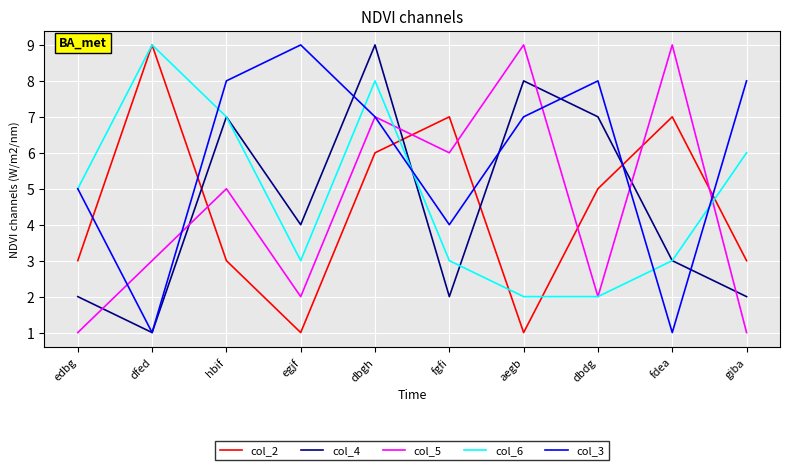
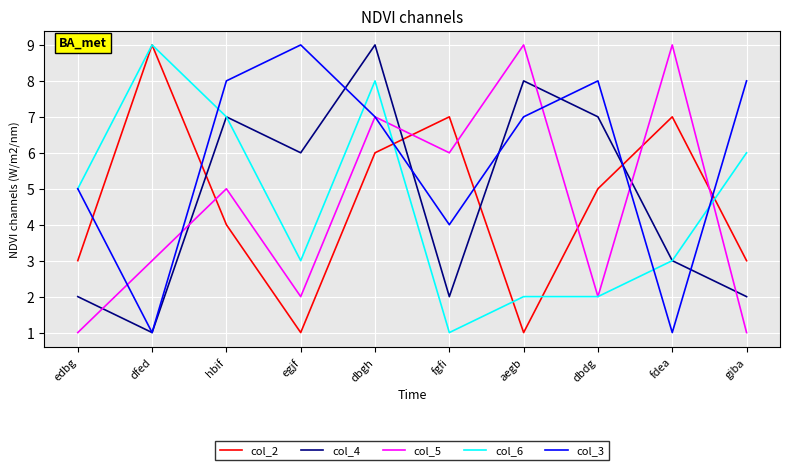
  {
    "col_2": {
      "edbg": 3,
-     "hbif": 3,
+     "hbif": 4,
      "egjf": 1,
      "dbgh": 6,
      "fgfi": 7,
      "aegb": 1,
      "dbdg": 5,
      "fdea": 7,
      "giba": 3
    },
    "col_4": {
      "edbg": 2,
-     "egjf": 4,
+     "egjf": 6,
      "dbgh": 9,
      "fgfi": 2,
      "aegb": 8,
      "dbdg": 7,
      "giba": 2
    },
    "col_5": {
      "edbg": 1,
      "dfed": 3,
      "hbif": 5,
      "egjf": 2,
      "fgfi": 6,
      "aegb": 9,
      "fdea": 9,
      "giba": 1
    },
    "col_6": {
      "egjf": 3,
      "dbgh": 8,
-     "fgfi": 3,
+     "fgfi": 1,
      "aegb": 2,
      "giba": 6
    },
    "col_3": {
      "hbif": 8,
      "egjf": 9,
      "fgfi": 4,
      "aegb": 7,
      "dbdg": 8,
      "fdea": 1,
      "giba": 8
    }
  }
